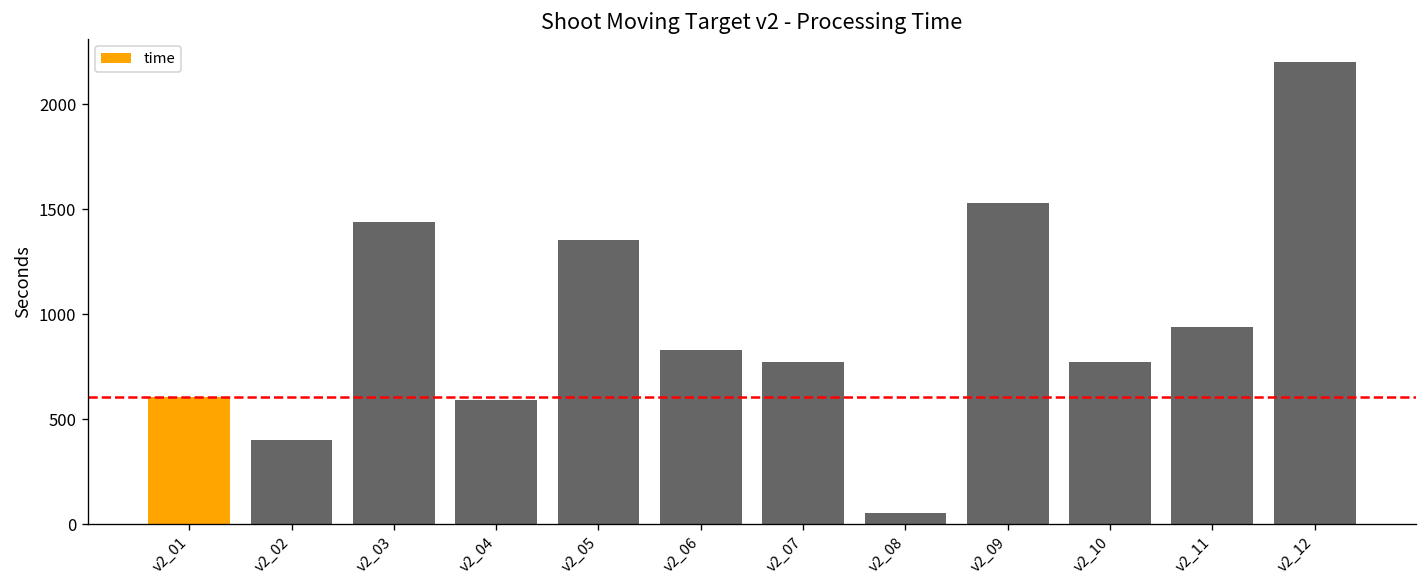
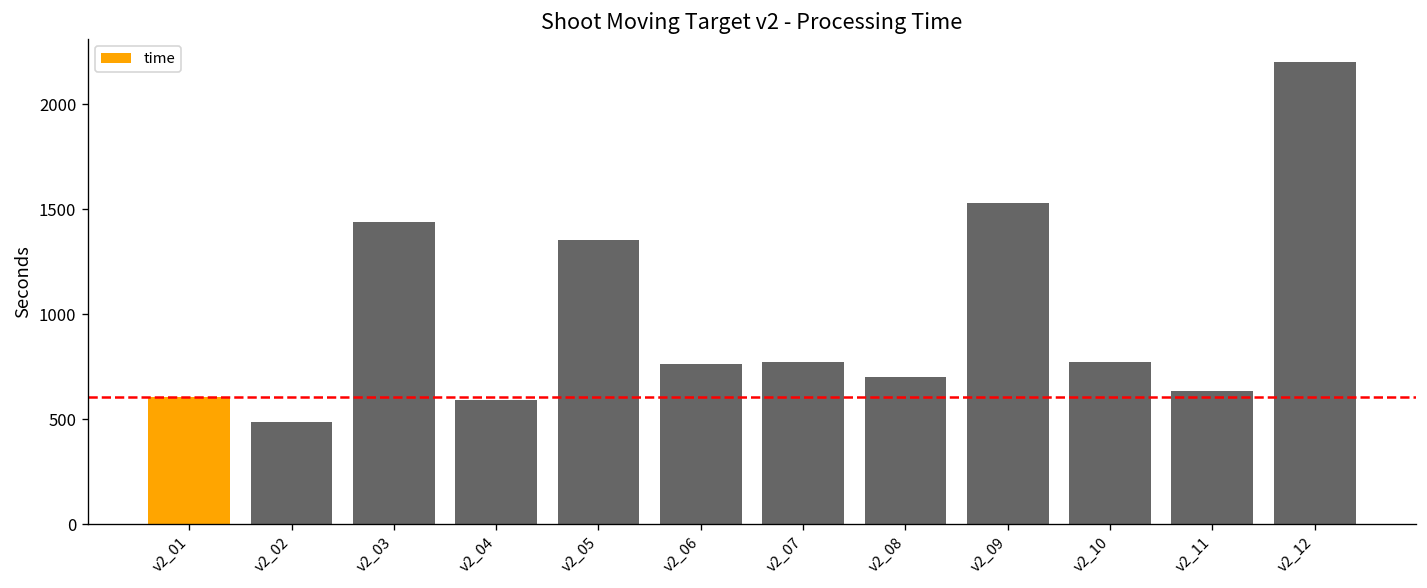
  {
    "v2_01": 610,
-   "v2_02": 400,
+   "v2_02": 480,
    "v2_03": 1440,
    "v2_04": 590,
    "v2_05": 1350,
-   "v2_06": 830,
+   "v2_06": 760,
    "v2_07": 770,
-   "v2_08": 50,
+   "v2_08": 700,
    "v2_09": 1530,
    "v2_10": 770,
-   "v2_11": 940,
+   "v2_11": 640,
    "v2_12": 2200
  }
